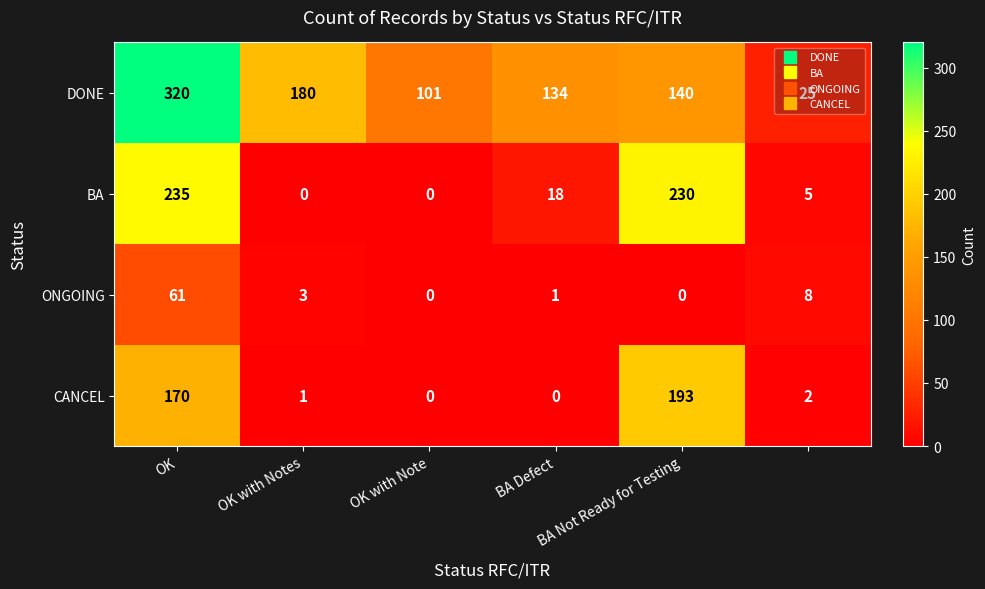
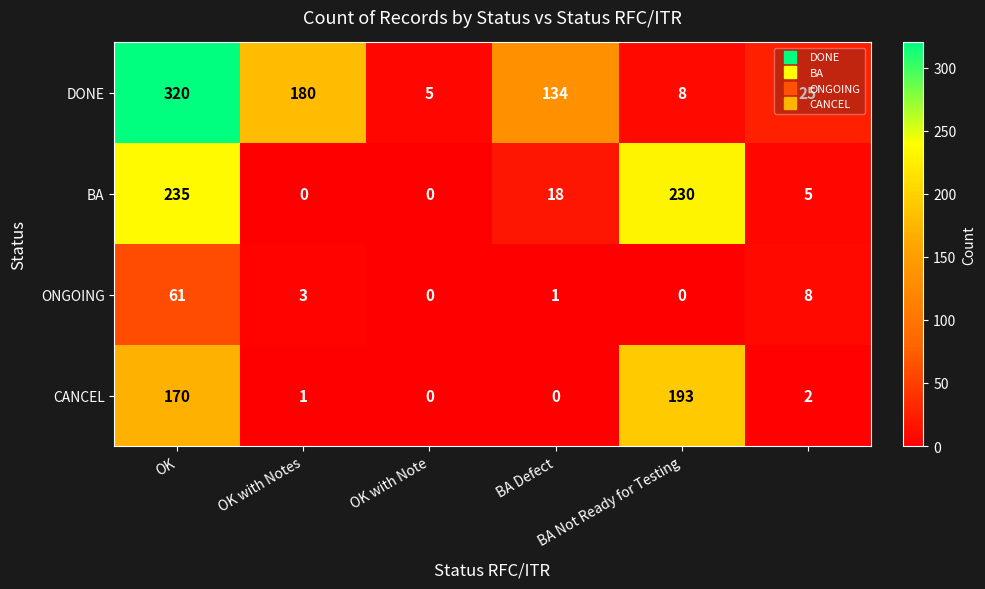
  {
    "DONE": {
      "OK": 320,
      "OK with Notes": 180,
-     "OK with Note": 101,
+     "OK with Note": 5,
      "BA Defect": 134,
-     "BA Not Ready for Testing": 140
+     "BA Not Ready for Testing": 8
    },
    "BA": {
      "OK": 235,
      "OK with Notes": 0,
      "OK with Note": 0,
      "BA Defect": 18,
      "BA Not Ready for Testing": 230
    },
    "ONGOING": {
      "OK": 61,
      "OK with Notes": 3,
      "OK with Note": 0,
      "BA Defect": 1,
      "BA Not Ready for Testing": 0
    },
    "CANCEL": {
      "OK": 170,
      "OK with Notes": 1,
      "OK with Note": 0,
      "BA Defect": 0,
      "BA Not Ready for Testing": 193
    }
  }
